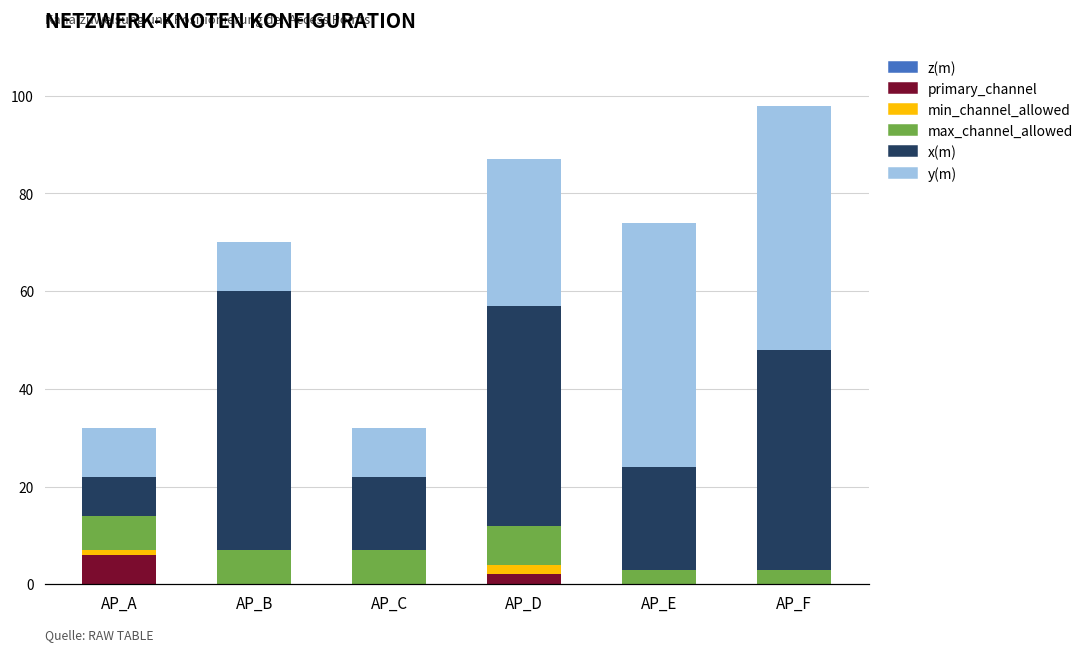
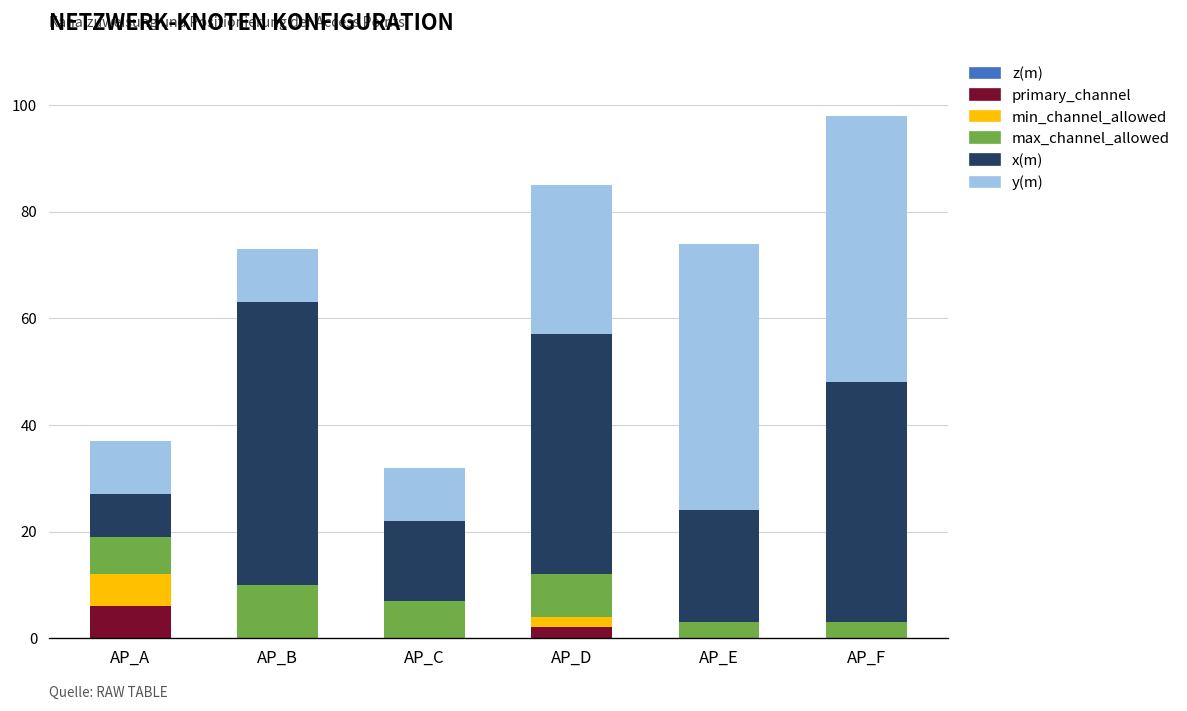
  {
    "z(m)": {
      "AP_A": 0,
      "AP_B": 0,
      "AP_C": 0,
      "AP_D": 0,
      "AP_E": 0,
      "AP_F": 0
    },
    "primary_channel": {
      "AP_A": 6,
      "AP_B": 0,
      "AP_C": 0,
      "AP_D": 2,
      "AP_E": 0,
      "AP_F": 0
    },
    "min_channel_allowed": {
-     "AP_A": 1,
+     "AP_A": 6,
      "AP_B": 0,
      "AP_C": 0,
      "AP_D": 2,
      "AP_E": 0,
      "AP_F": 0
    },
    "max_channel_allowed": {
      "AP_A": 7,
-     "AP_B": 7,
+     "AP_B": 10,
      "AP_C": 7,
      "AP_D": 8,
      "AP_E": 3,
      "AP_F": 3
    },
    "x(m)": {
      "AP_A": 8,
      "AP_B": 53,
      "AP_C": 15,
      "AP_D": 45,
      "AP_E": 21,
      "AP_F": 45
    },
    "y(m)": {
      "AP_A": 10,
      "AP_B": 10,
      "AP_C": 10,
-     "AP_D": 30,
+     "AP_D": 28,
      "AP_E": 50,
      "AP_F": 50
    }
  }
